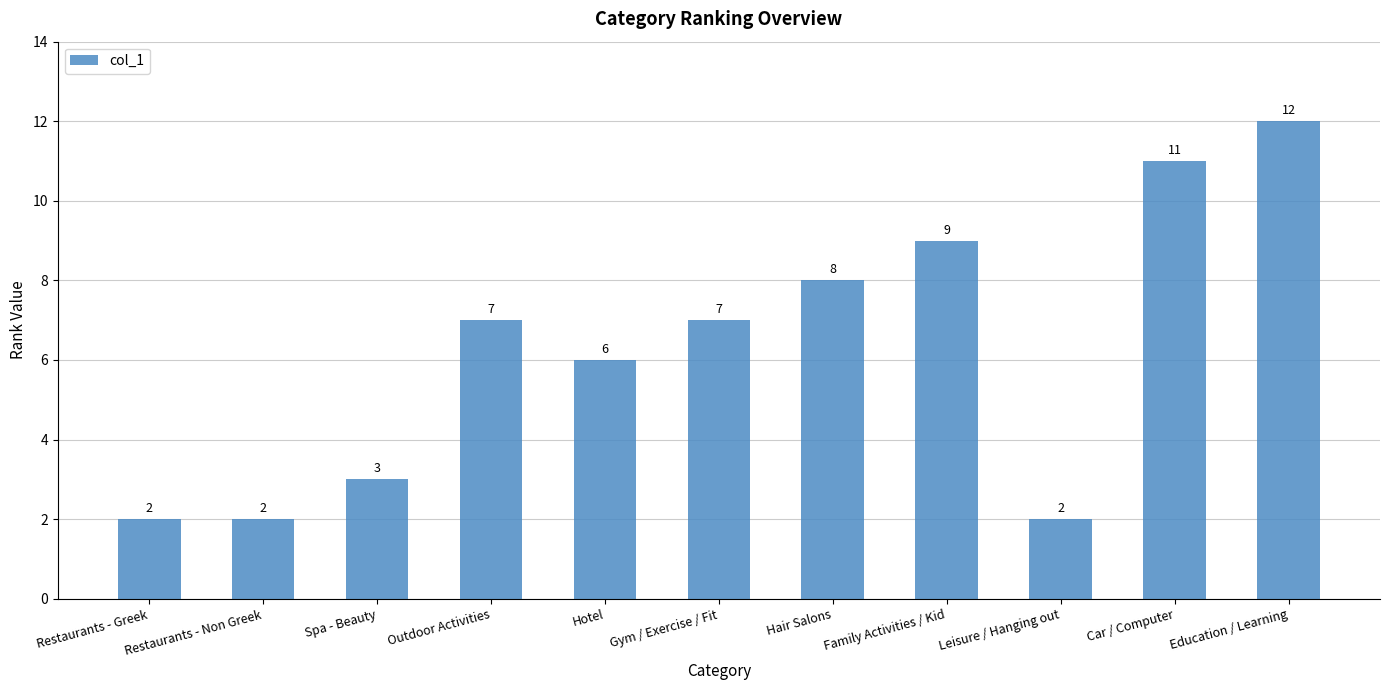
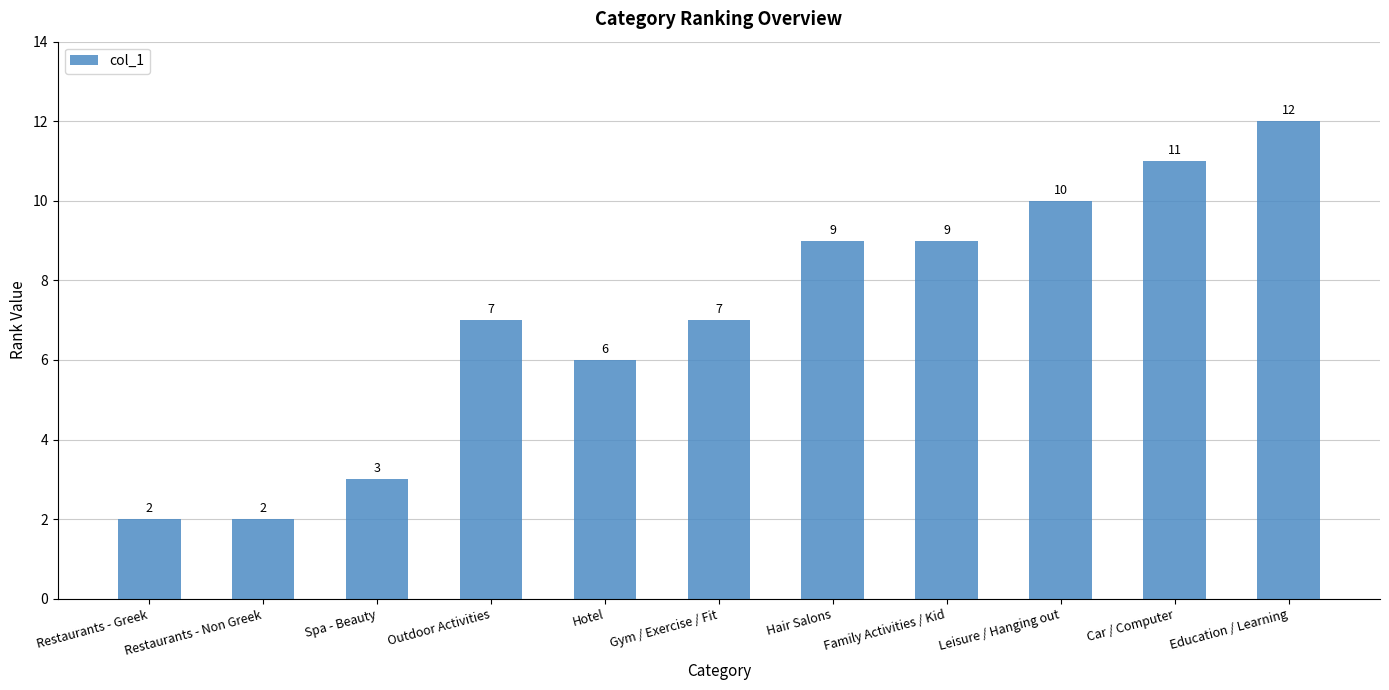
  {
    "Restaurants - Greek": 2,
    "Restaurants - Non Greek": 2,
    "Spa - Beauty": 3,
    "Outdoor Activities": 7,
    "Hotel": 6,
    "Gym / Exercise / Fit": 7,
-   "Hair Salons": 8,
+   "Hair Salons": 9,
    "Family Activities / Kid": 9,
-   "Leisure / Hanging out": 2,
+   "Leisure / Hanging out": 10,
    "Car / Computer": 11,
    "Education / Learning": 12
  }
